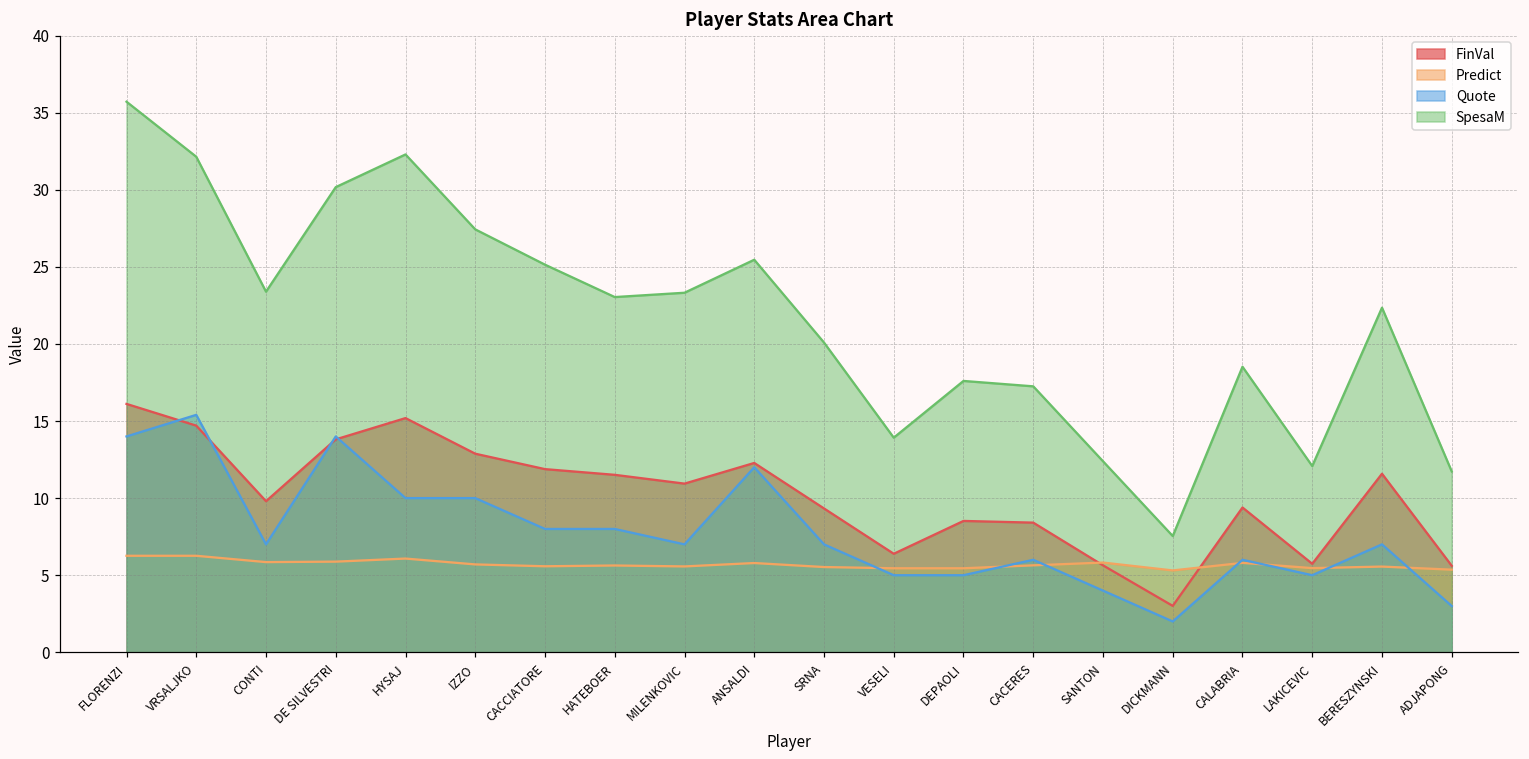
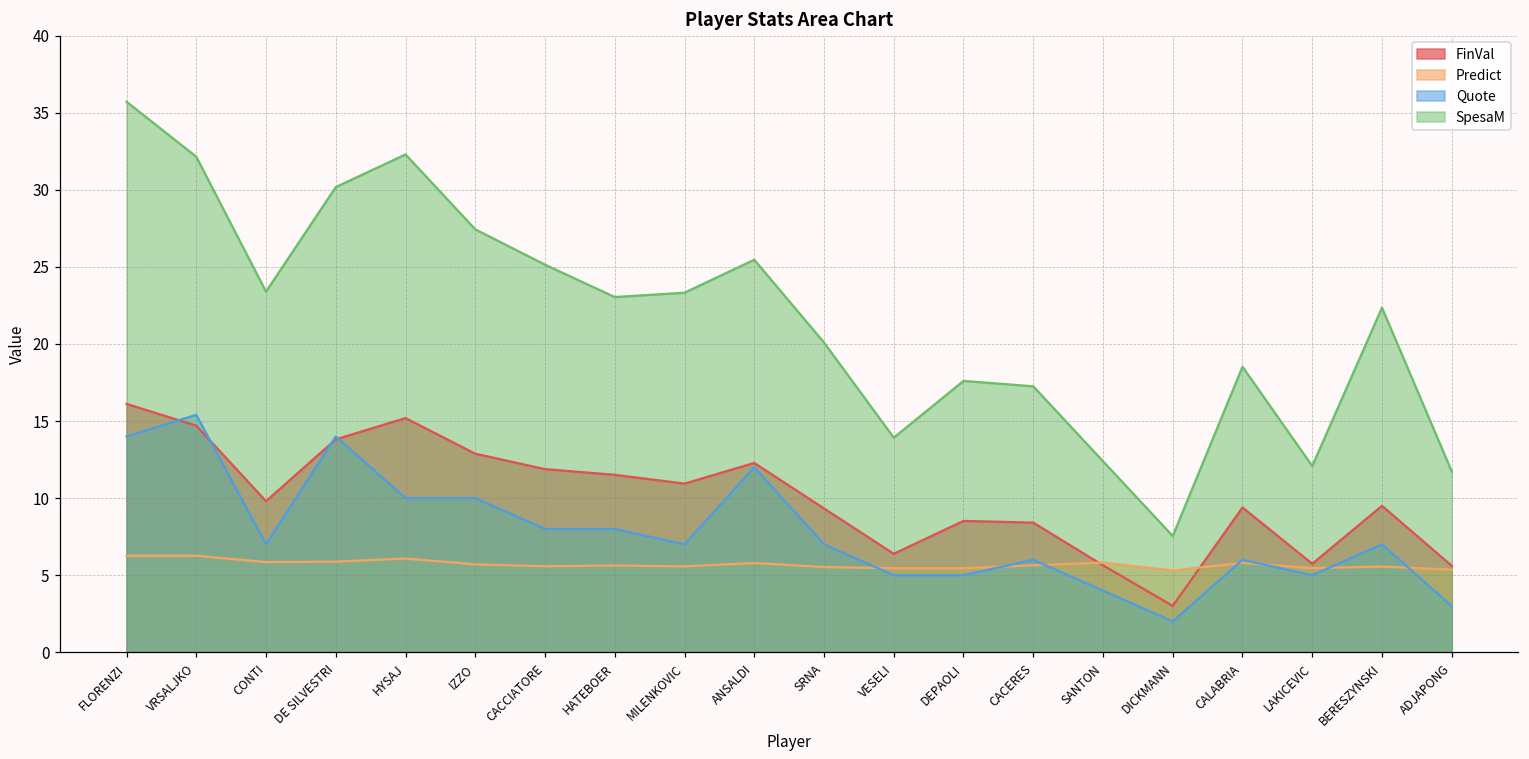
  {
    "FinVal": {
      "FLORENZI": 16.1,
      "VRSALJKO": 14.7,
      "CONTI": 9.8,
      "DE SILVESTRI": 13.8,
      "HYSAJ": 15.2,
      "IZZO": 12.9,
      "CACCIATORE": 11.9,
      "HATEBOER": 11.5,
      "MILENKOVIC": 10.9,
      "ANSALDI": 12.3,
      "SRNA": 9.3,
      "VESELI": 6.4,
      "DEPAOLI": 8.5,
      "CACERES": 8.4,
      "DICKMANN": 3.0,
      "CALABRIA": 9.4,
      "LAKICEVIC": 5.7,
-     "BERESZYNSKI": 11.6,
+     "BERESZYNSKI": 9.5,
      "ADJAPONG": 5.6
    },
    "Predict": {
      "FLORENZI": 6.3,
      "VRSALJKO": 6.3,
      "CONTI": 5.9,
      "DE SILVESTRI": 5.9,
      "HYSAJ": 6.1,
      "IZZO": 5.7,
      "CACCIATORE": 5.6,
      "HATEBOER": 5.6,
      "MILENKOVIC": 5.6,
      "ANSALDI": 5.8,
      "SRNA": 5.5,
      "VESELI": 5.5,
      "DEPAOLI": 5.5,
      "CACERES": 5.6,
      "DICKMANN": 5.3,
      "CALABRIA": 5.8,
      "LAKICEVIC": 5.5,
      "BERESZYNSKI": 5.6,
      "ADJAPONG": 5.4
    },
    "Quote": {
      "FLORENZI": 14.0,
      "VRSALJKO": 15.4,
      "CONTI": 7.0,
      "DE SILVESTRI": 14.0,
      "HYSAJ": 10.0,
      "IZZO": 10.0,
      "CACCIATORE": 8.0,
      "HATEBOER": 8.0,
      "MILENKOVIC": 7.0,
      "ANSALDI": 12.0,
      "SRNA": 7.0,
      "VESELI": 5.0,
      "DEPAOLI": 5.0,
      "CACERES": 6.0,
      "SANTON": 4.0,
      "DICKMANN": 2.0,
      "CALABRIA": 6.0,
      "LAKICEVIC": 5.0,
      "BERESZYNSKI": 7.0,
      "ADJAPONG": 3.0
    },
    "SpesaM": {
      "FLORENZI": 35.7,
      "VRSALJKO": 32.1,
      "CONTI": 23.4,
      "DE SILVESTRI": 30.2,
      "HYSAJ": 32.3,
      "IZZO": 27.4,
      "CACCIATORE": 25.1,
      "HATEBOER": 23.0,
      "MILENKOVIC": 23.3,
      "ANSALDI": 25.5,
      "SRNA": 20.1,
      "VESELI": 13.9,
      "DEPAOLI": 17.6,
      "CACERES": 17.3,
      "SANTON": 12.4,
      "DICKMANN": 7.5,
      "CALABRIA": 18.5,
      "LAKICEVIC": 12.1,
      "BERESZYNSKI": 22.4,
      "ADJAPONG": 11.7
    }
  }
